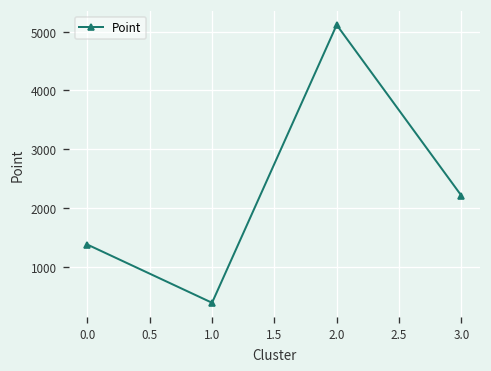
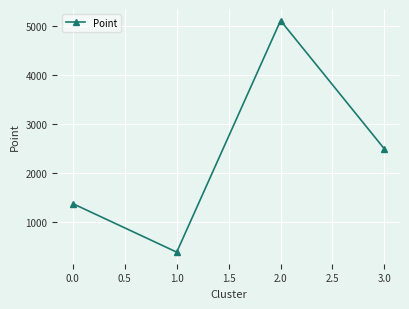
  {
    "0.0": 1400,
    "1.0": 400,
    "2.0": 5100,
-   "3.0": 2200
+   "3.0": 2500
  }
